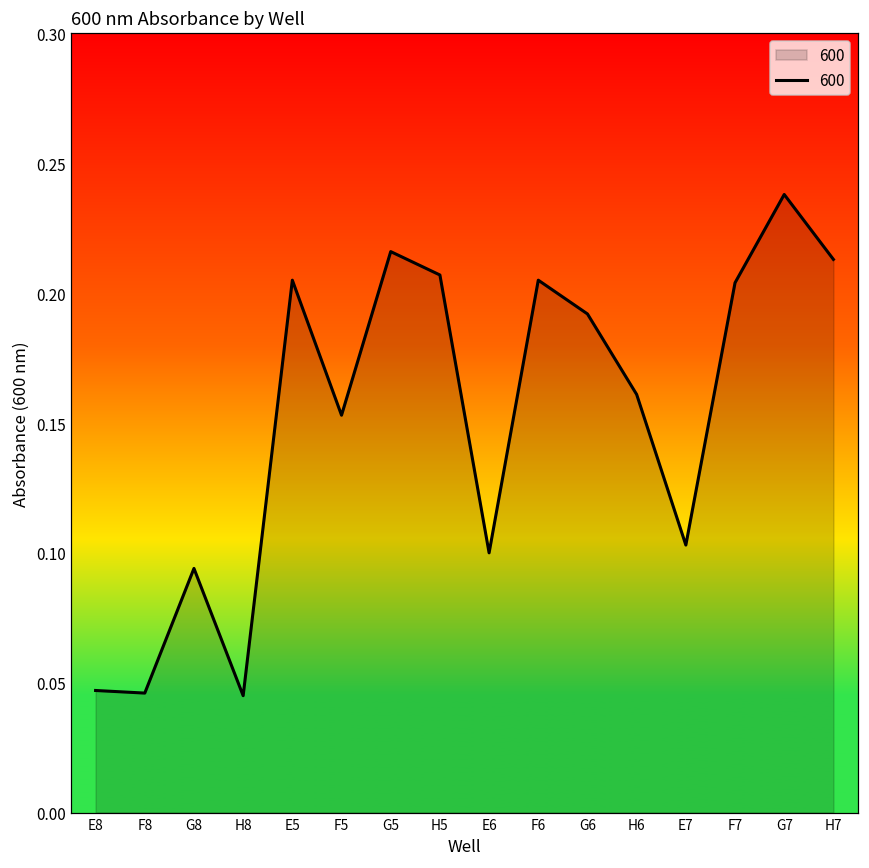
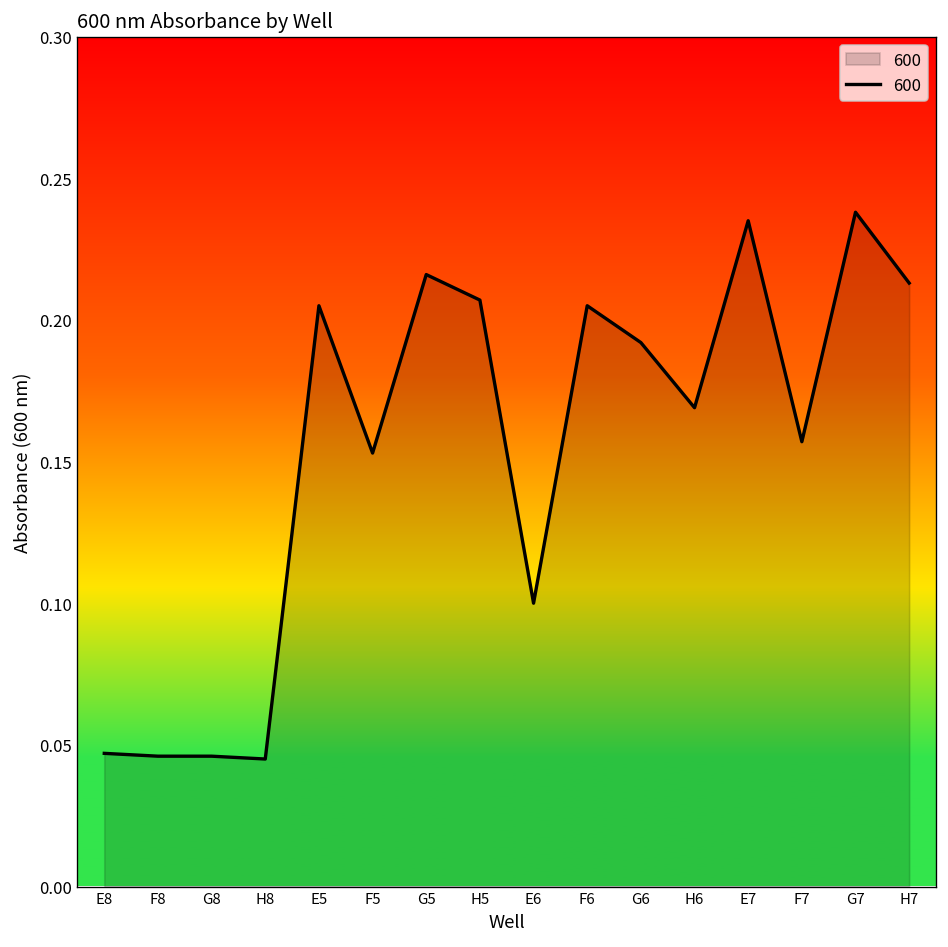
  {
    "E8": 0.047,
    "F8": 0.046,
-   "G8": 0.094,
+   "G8": 0.046,
    "H8": 0.045,
    "E5": 0.205,
    "F5": 0.153,
    "G5": 0.216,
    "H5": 0.207,
    "E6": 0.100,
    "F6": 0.205,
    "G6": 0.192,
-   "H6": 0.161,
-   "E7": 0.103,
-   "F7": 0.204,
+   "H6": 0.169,
+   "E7": 0.235,
+   "F7": 0.157,
    "G7": 0.238,
    "H7": 0.213
  }
